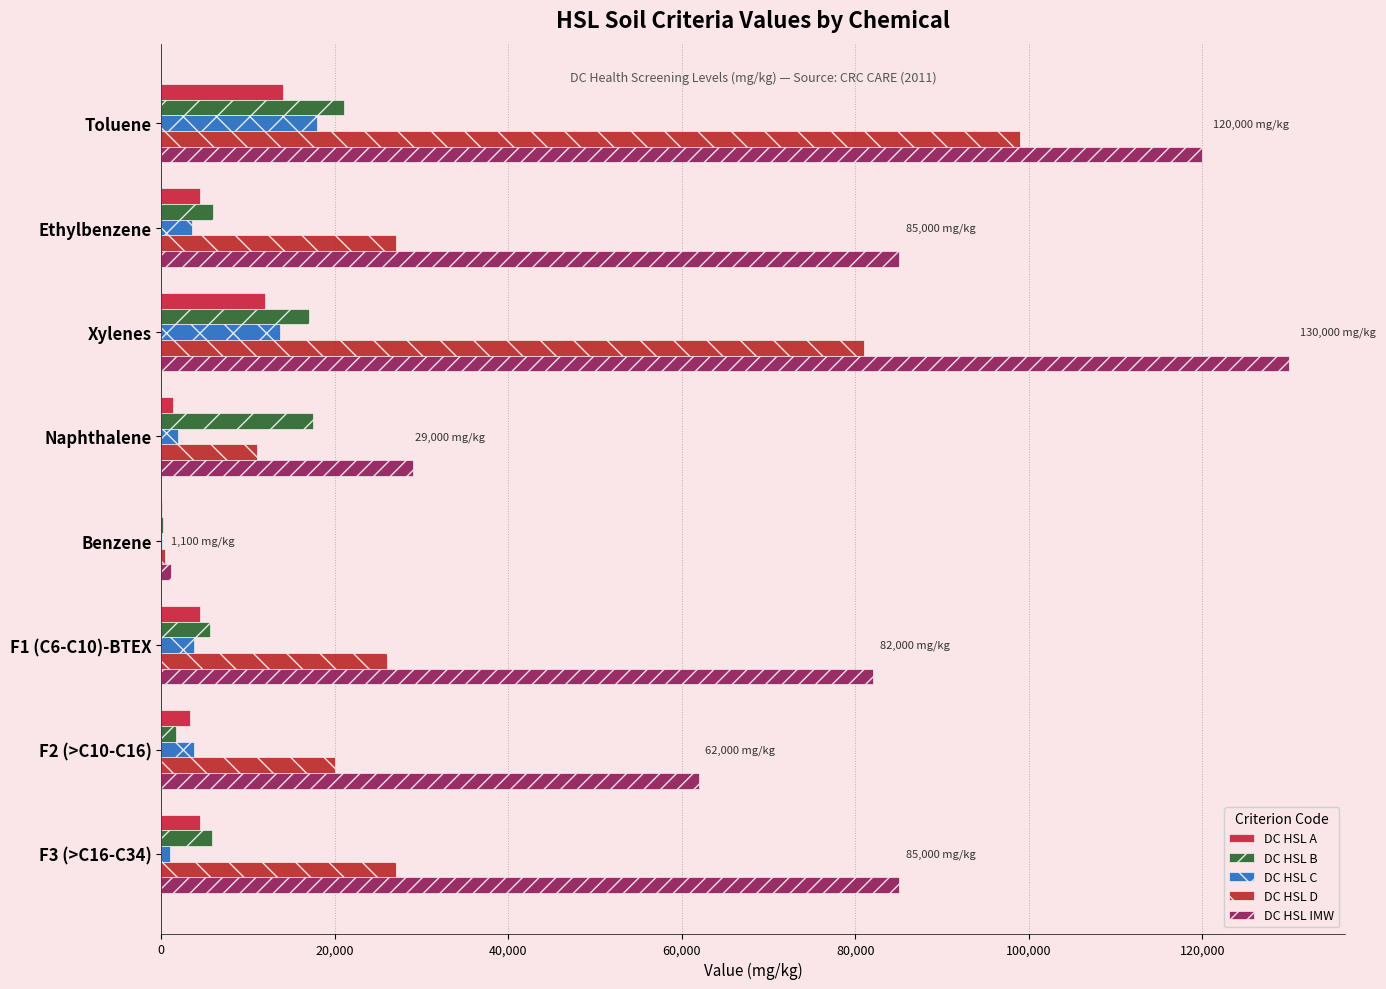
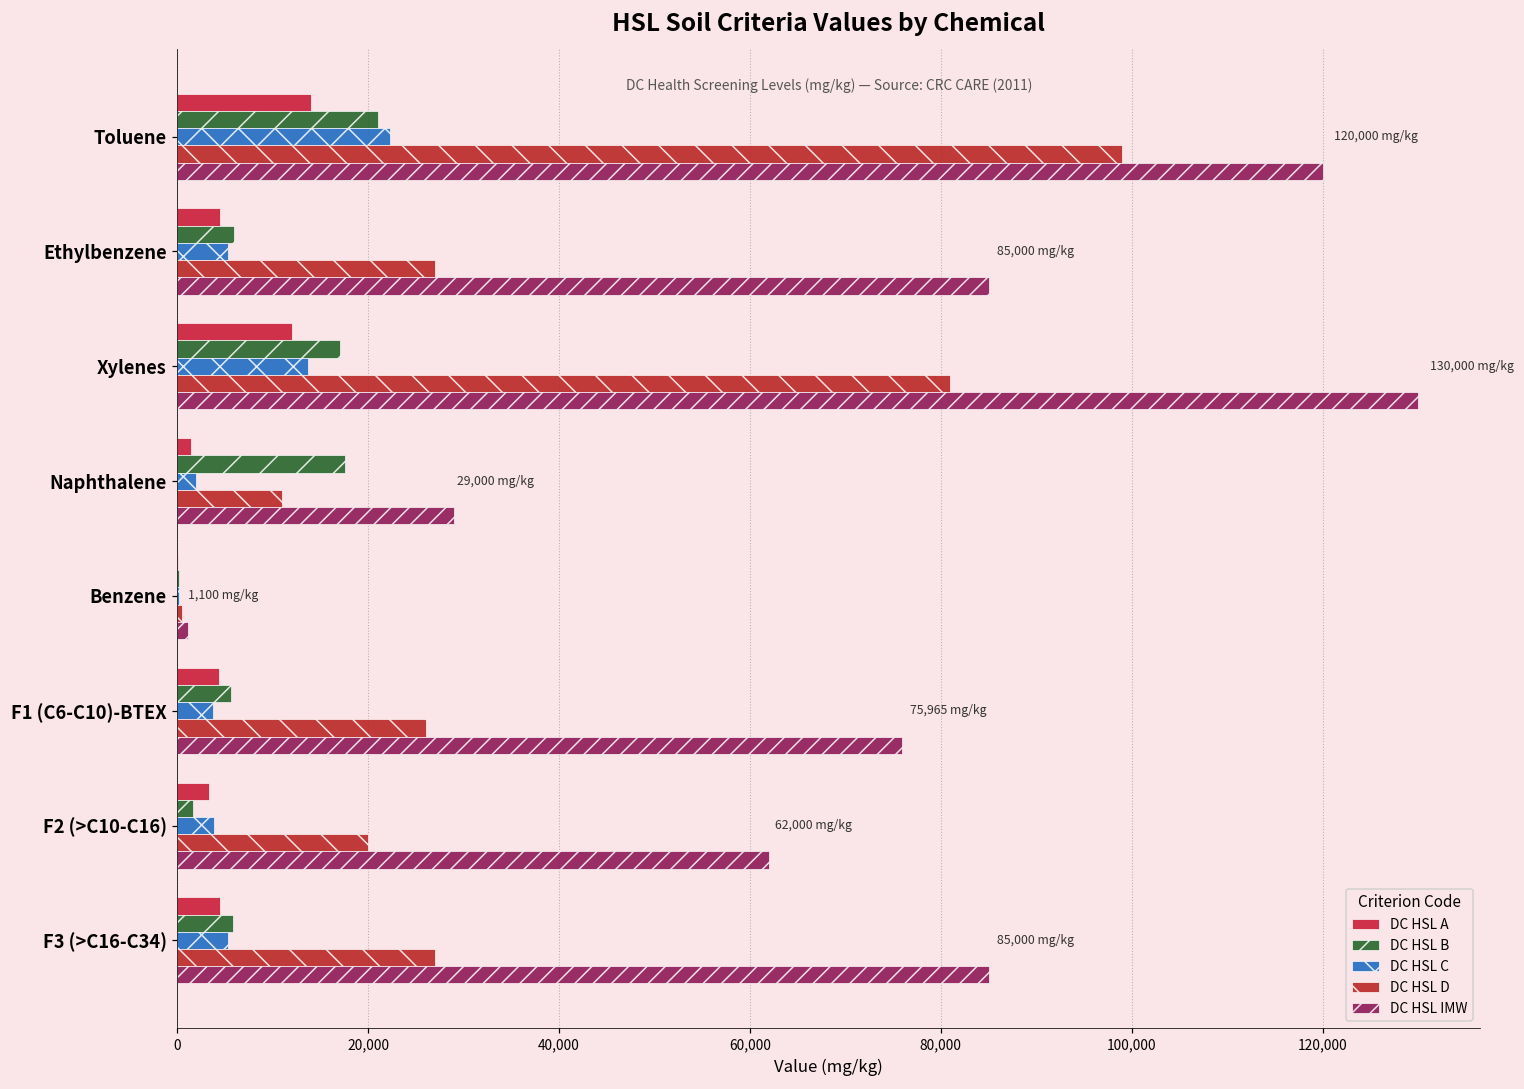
  {
    "DC HSL B": {
      "Toluene": "21,000",
      "Ethylbenzene": "6,000",
      "Xylenes": "17,000",
      "Naphthalene": "18,000",
      "F1 (C6-C10)-BTEX": "6,000",
      "F2 (>C10-C16)": "2,000",
      "F3 (>C16-C34)": "6,000"
    },
    "DC HSL C": {
-     "Toluene": "18,000",
-     "Ethylbenzene": "4,000",
+     "Toluene": "22,000",
+     "Ethylbenzene": "5,000",
      "Xylenes": "14,000",
      "Naphthalene": "2,000",
      "F1 (C6-C10)-BTEX": "4,000",
      "F2 (>C10-C16)": "4,000",
-     "F3 (>C16-C34)": "1,000"
+     "F3 (>C16-C34)": "5,000"
    },
    "DC HSL IMW": {
-     "F1 (C6-C10)-BTEX": "82,000"
+     "F1 (C6-C10)-BTEX": "75,965"
    }
  }
